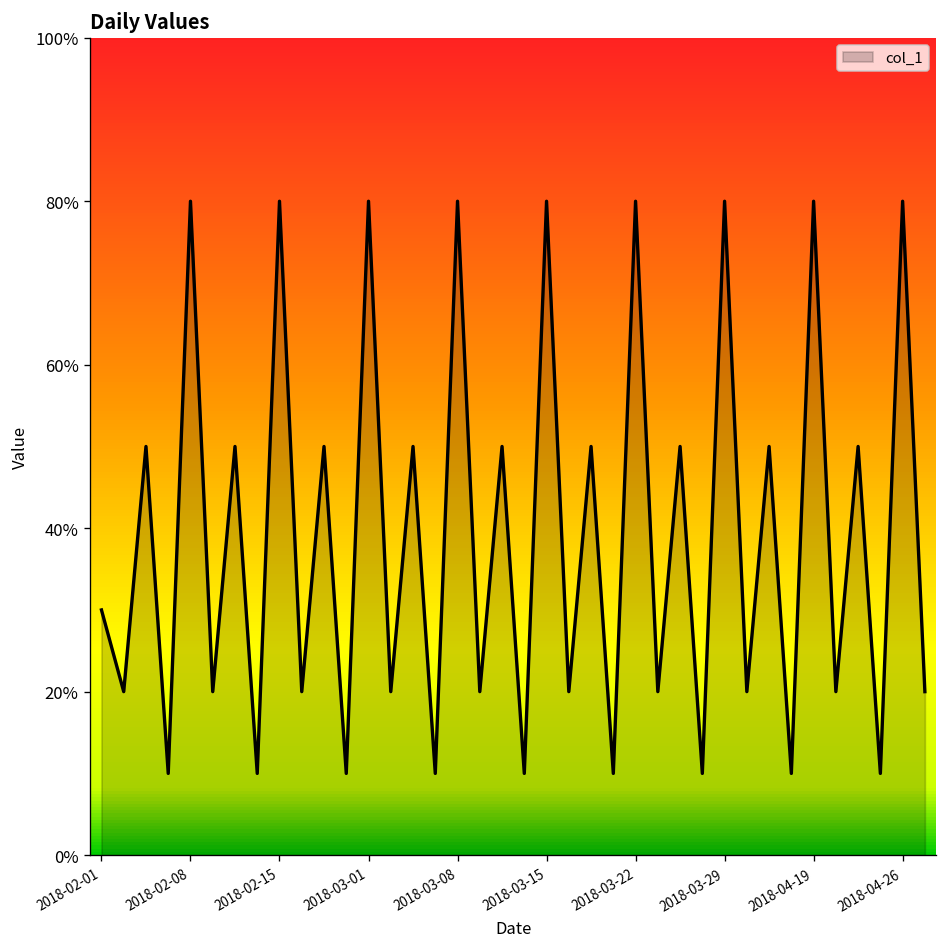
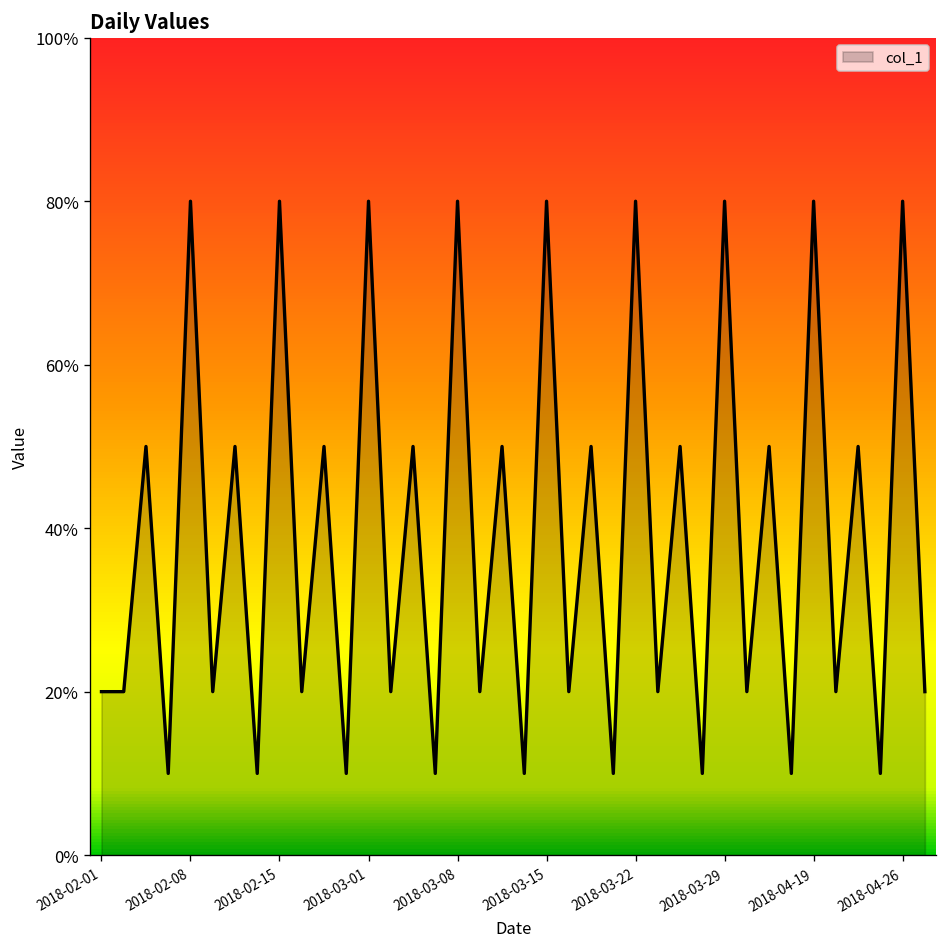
  {
-   "2018-02-01": "30%",
+   "2018-02-01": "20%",
    "2018-02-08": "80%",
    "2018-02-15": "80%",
    "2018-03-01": "80%",
    "2018-03-08": "80%",
    "2018-03-15": "80%",
    "2018-03-22": "80%",
    "2018-03-29": "80%",
    "2018-04-19": "80%",
    "2018-04-26": "80%"
  }
